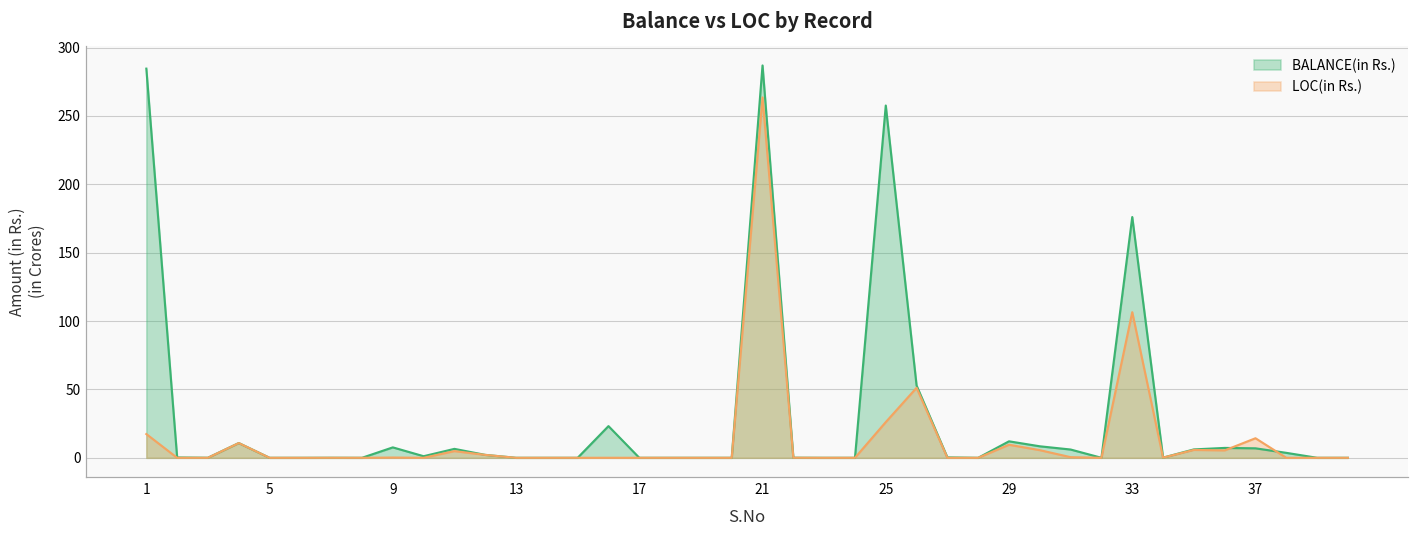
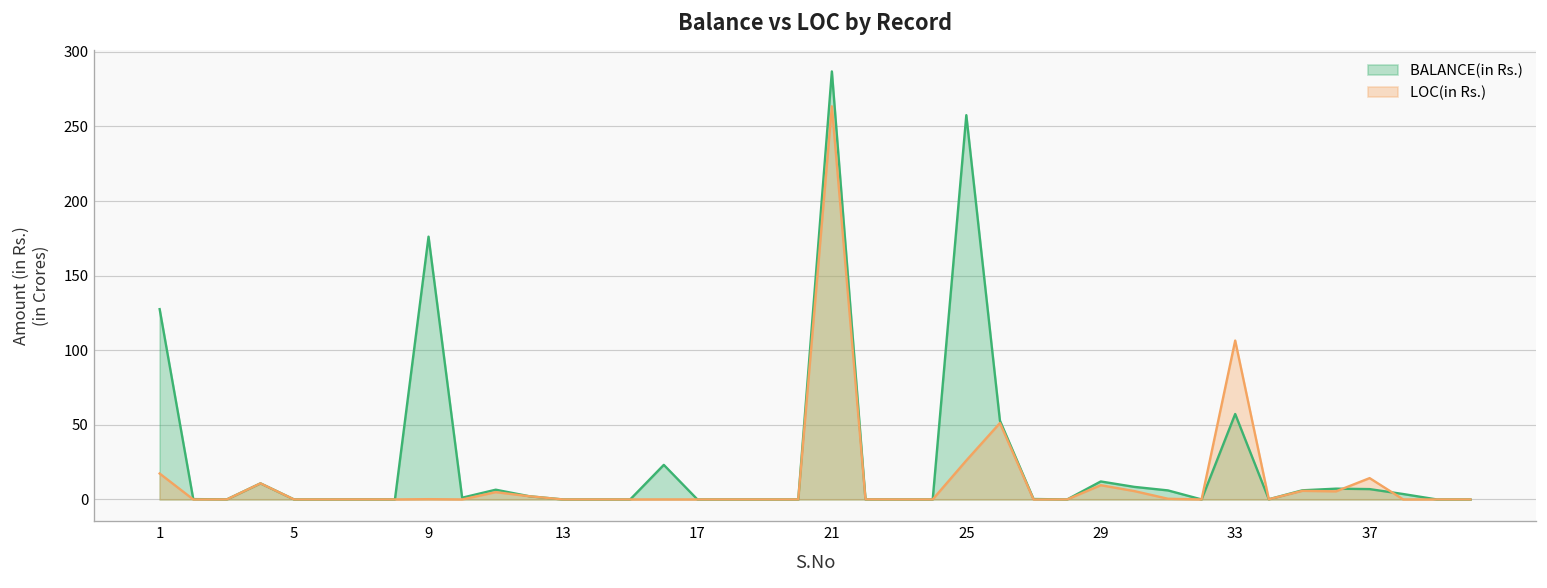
  {
    "BALANCE(in Rs.)": {
-     "1": 285,
-     "9": 8,
+     "1": 128,
+     "9": 176,
      "21": 287,
      "25": 258,
      "29": 12,
-     "33": 176,
+     "33": 57,
      "37": 7
    },
    "LOC(in Rs.)": {
      "1": 17,
      "9": 0,
      "21": 264,
      "25": 26,
      "29": 10,
      "33": 106,
      "37": 14
    }
  }
